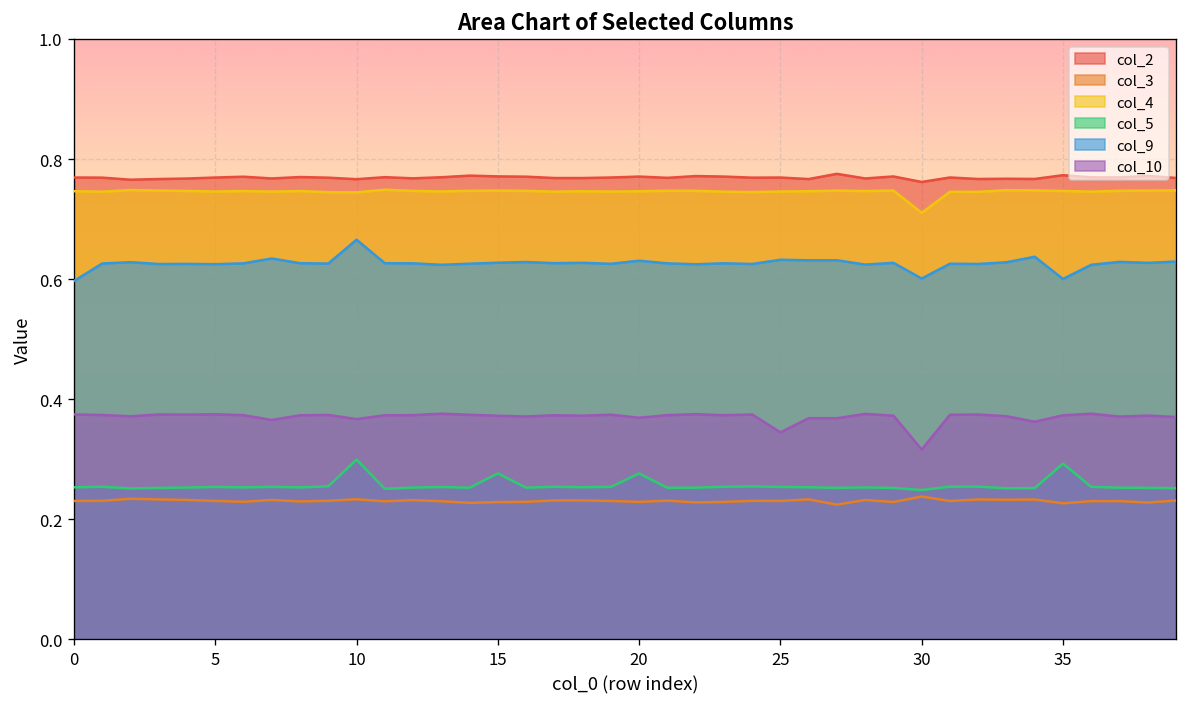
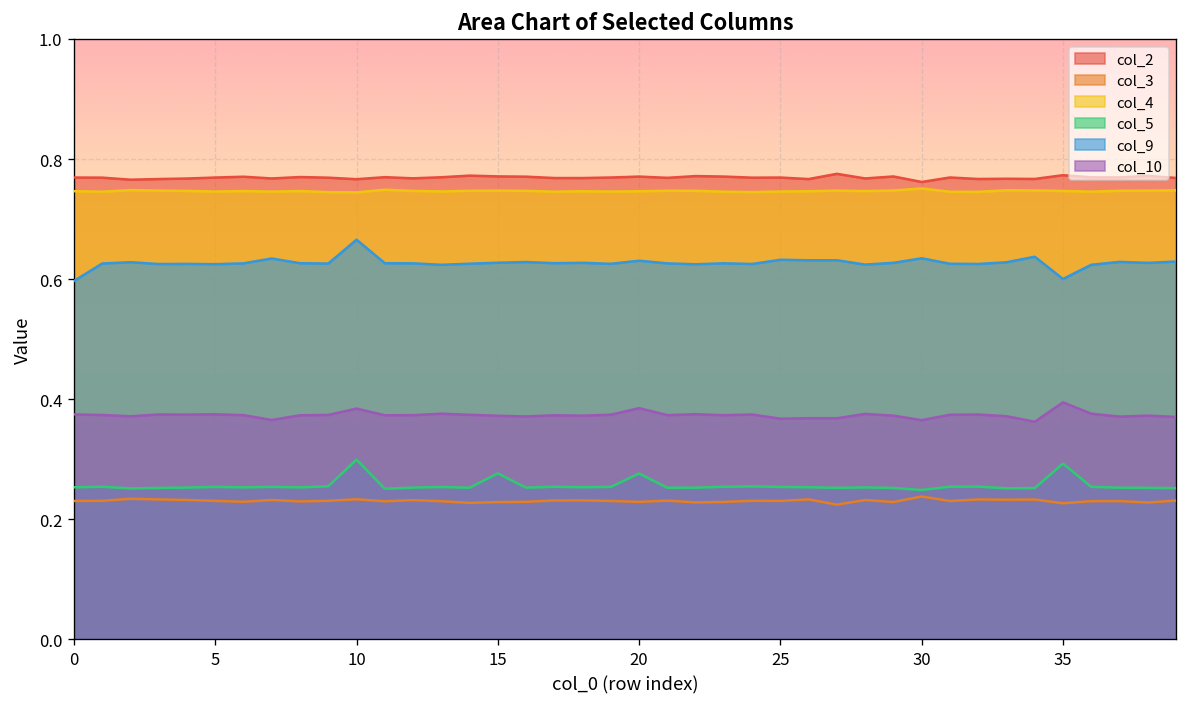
  {
    "col_4": {
      "0": 0.75,
      "5": 0.75,
      "10": 0.74,
      "15": 0.75,
      "20": 0.75,
      "25": 0.75,
-     "30": 0.71,
+     "30": 0.75,
      "35": 0.75
    },
    "col_5": {
      "0": 0.25,
      "5": 0.25,
      "10": 0.30,
      "15": 0.28,
      "20": 0.28,
      "25": 0.25,
      "30": 0.25,
      "35": 0.29
    },
    "col_9": {
      "0": 0.60,
      "5": 0.62,
      "10": 0.67,
      "15": 0.63,
      "20": 0.63,
      "25": 0.63,
-     "30": 0.60,
+     "30": 0.63,
      "35": 0.60
    },
    "col_10": {
      "0": 0.37,
      "5": 0.38,
-     "10": 0.37,
+     "10": 0.38,
      "15": 0.37,
-     "20": 0.37,
-     "25": 0.34,
-     "30": 0.32,
-     "35": 0.37
+     "20": 0.39,
+     "25": 0.37,
+     "30": 0.37,
+     "35": 0.39
    }
  }
